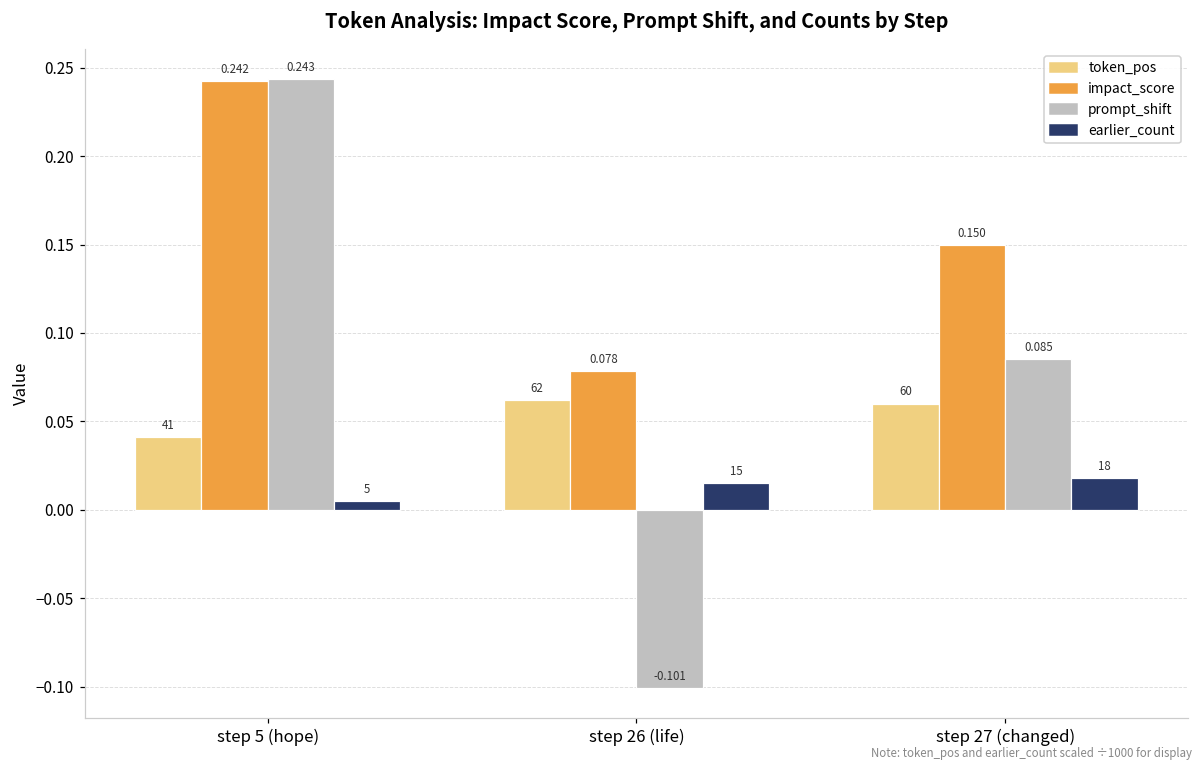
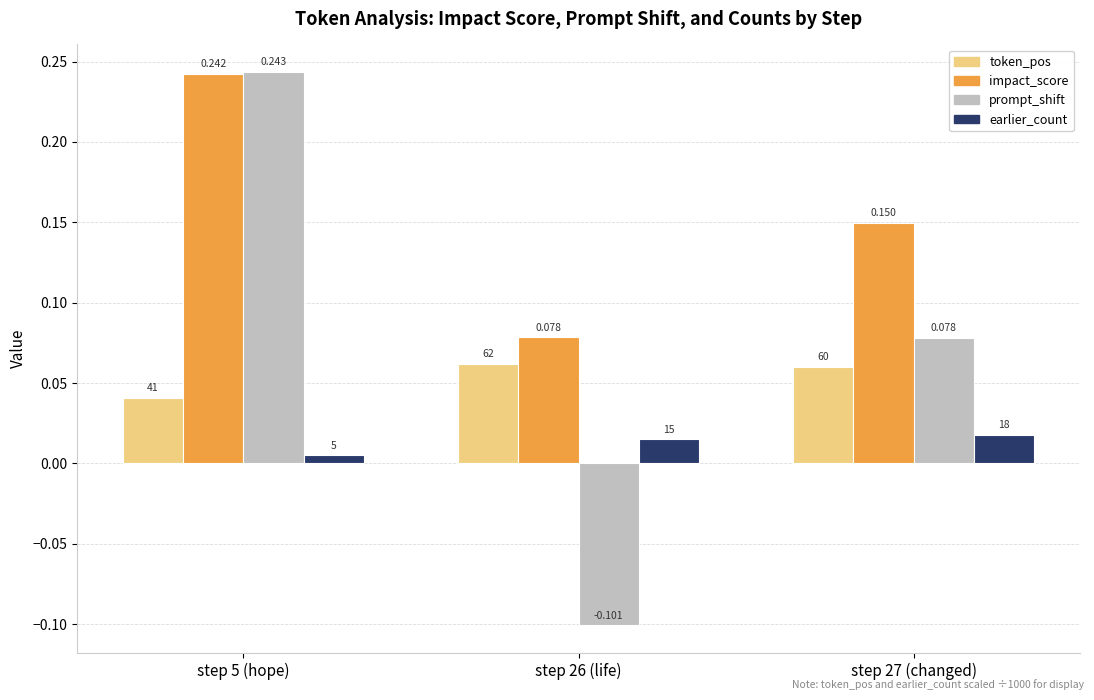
  {
    "impact_score": {
      "step 5 (hope)": 0.242,
      "step 26 (life)": 0.078,
      "step 27 (changed)": 0.150
    },
    "prompt_shift": {
      "step 5 (hope)": 0.243,
      "step 26 (life)": -0.101,
-     "step 27 (changed)": 0.085
+     "step 27 (changed)": 0.078
    }
  }
